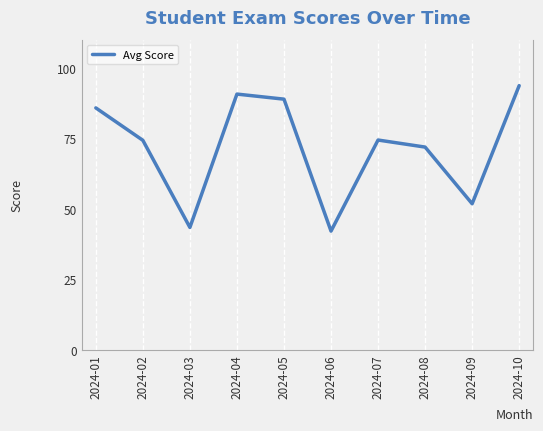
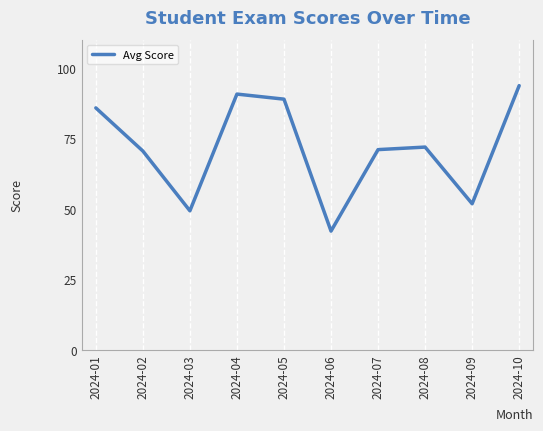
  {
    "2024-01": 86,
-   "2024-02": 74,
-   "2024-03": 43,
+   "2024-02": 71,
+   "2024-03": 49,
    "2024-04": 91,
    "2024-05": 89,
    "2024-06": 42,
-   "2024-07": 74,
+   "2024-07": 71,
    "2024-08": 72,
    "2024-09": 52,
    "2024-10": 94
  }
